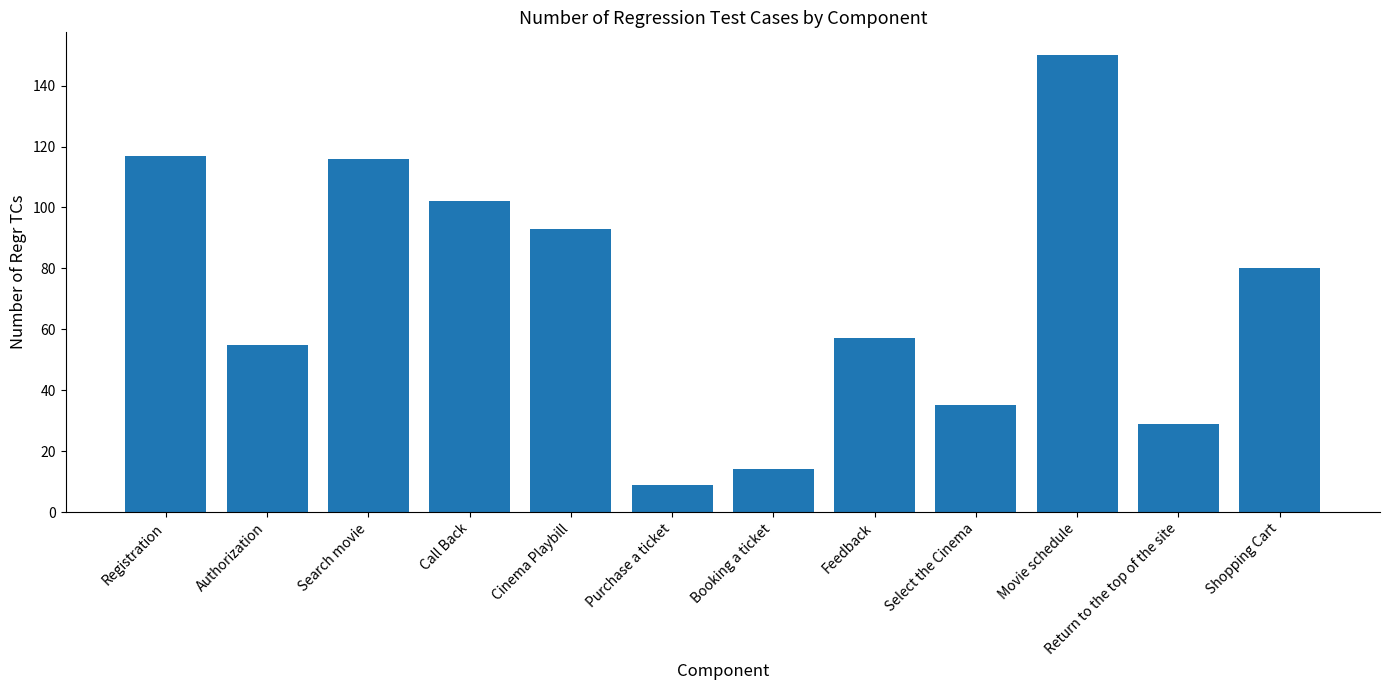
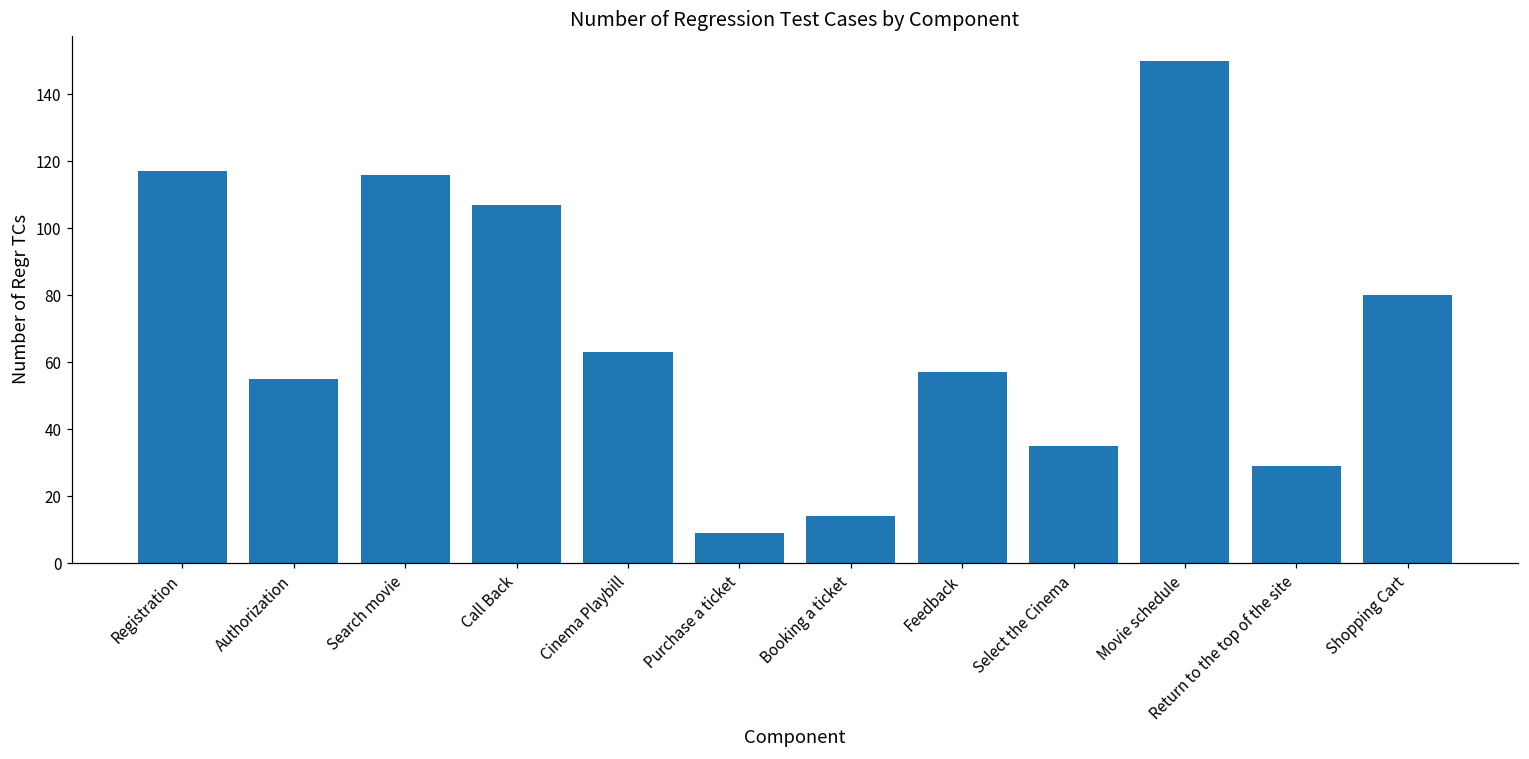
  {
    "Registration": 117,
    "Authorization": 55,
    "Search movie": 116,
-   "Call Back": 102,
-   "Cinema Playbill": 93,
+   "Call Back": 107,
+   "Cinema Playbill": 63,
    "Purchase a ticket": 9,
    "Booking a ticket": 14,
    "Feedback": 57,
    "Select the Cinema": 35,
    "Movie schedule": 150,
    "Return to the top of the site": 29,
    "Shopping Cart": 80
  }
